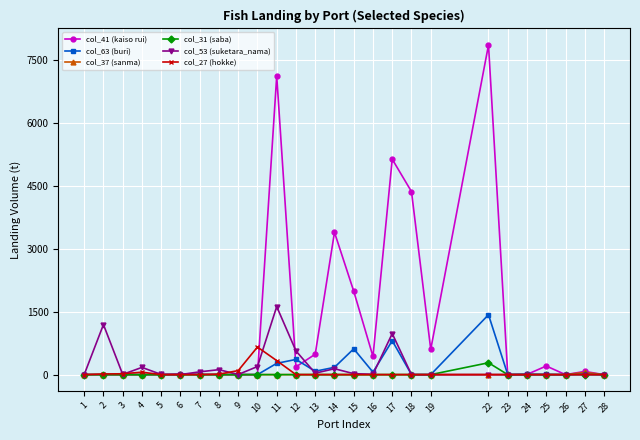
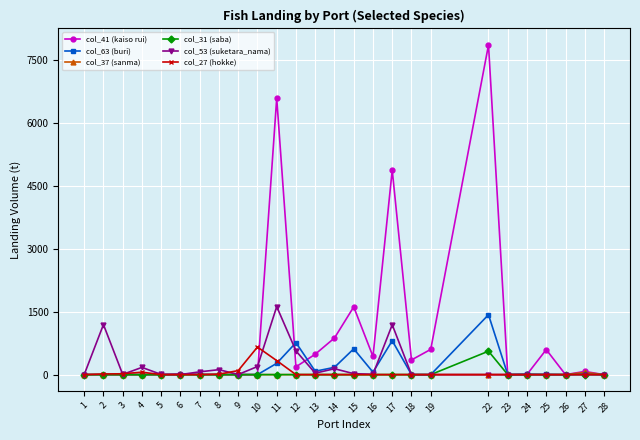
  {
    "col_41 (kaiso rui)": {
-     "11": 7100,
+     "11": 6600,
      "12": 200,
      "13": 500,
-     "14": 3400,
-     "15": 2000,
+     "14": 900,
+     "15": 1600,
      "16": 400,
-     "17": 5100,
-     "18": 4400,
+     "17": 4900,
+     "18": 300,
      "19": 600,
      "22": 7900,
-     "25": 200
+     "25": 600
    },
    "col_63 (buri)": {
      "11": 300,
-     "12": 400,
+     "12": 800,
      "15": 600,
      "17": 800,
      "22": 1400
    },
    "col_31 (saba)": {
-     "22": 300
+     "22": 600
    },
    "col_53 (suketara_nama)": {
      "2": 1200,
      "4": 200,
      "7": 100,
      "8": 100,
      "10": 200,
      "11": 1600,
      "12": 600,
-     "17": 1000
+     "17": 1200
    },
    "col_27 (hokke)": {
      "9": 100,
      "10": 700,
      "11": 300
    }
  }
